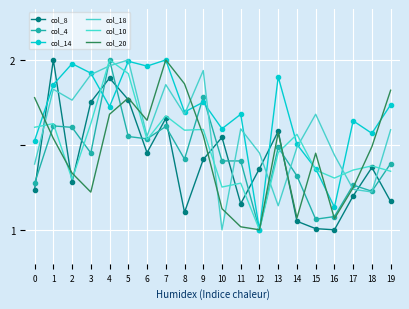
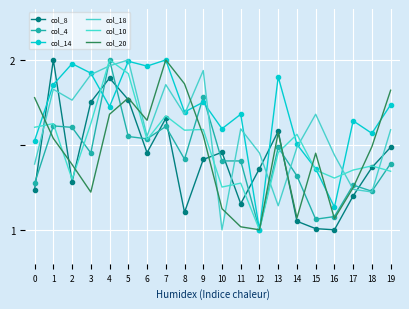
  {
    "col_8": {
      "0": 1.24,
      "1": 2.00,
      "2": 1.28,
      "3": 1.75,
      "4": 1.89,
      "6": 1.45,
      "7": 1.66,
      "8": 1.10,
      "9": 1.41,
-     "10": 1.54,
+     "10": 1.46,
      "11": 1.15,
      "12": 1.36,
      "14": 1.05,
      "15": 1.01,
      "16": 1.00,
      "17": 1.20,
-     "19": 1.17
+     "19": 1.49
    },
    "col_20": {
      "0": 1.78,
      "1": 1.54,
-     "2": 1.33,
+     "2": 1.38,
      "3": 1.22,
      "4": 1.68,
      "6": 1.64,
      "8": 1.86,
      "9": 1.56,
      "10": 1.12,
      "11": 1.02,
      "14": 1.07,
      "15": 1.45,
      "18": 1.49,
      "19": 1.82
    }
  }
